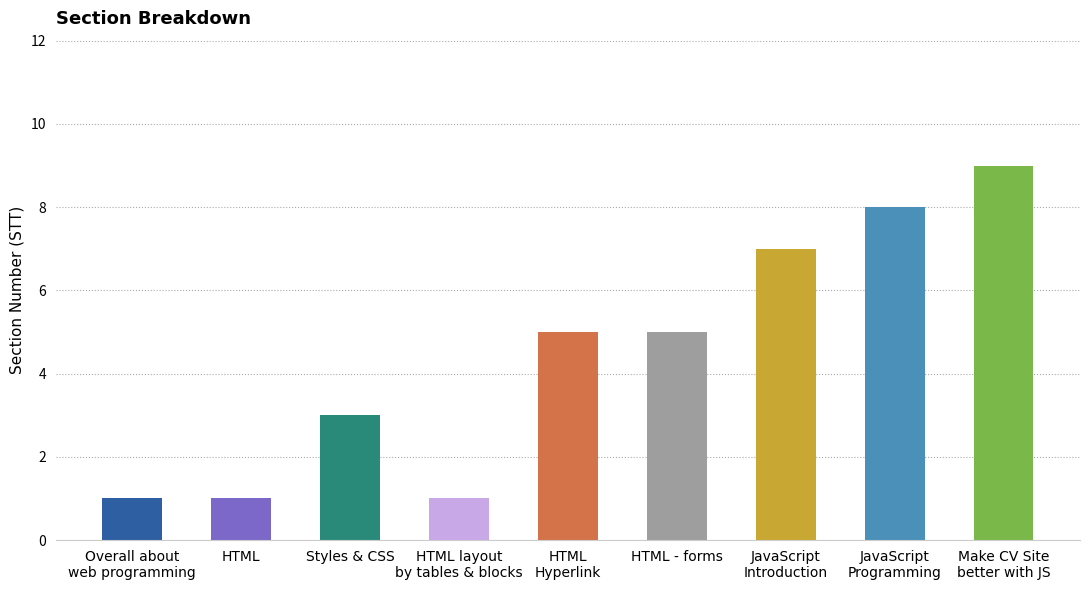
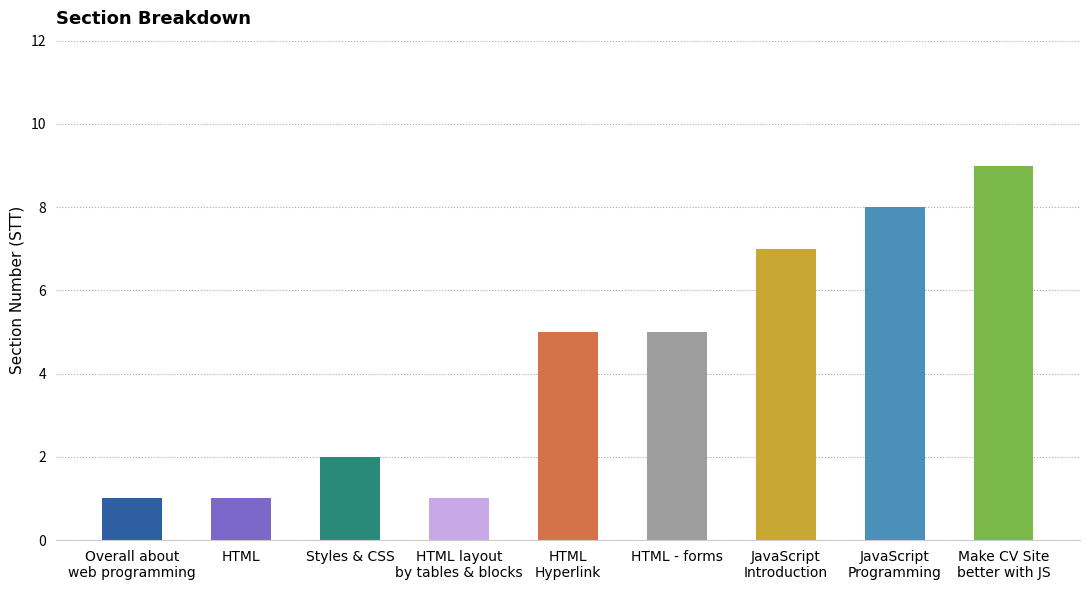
  {
    "Overall about web programming": 1,
    "HTML": 1,
-   "Styles & CSS": 3,
+   "Styles & CSS": 2,
    "HTML layout by tables & blocks": 1,
    "HTML Hyperlink": 5,
    "HTML - forms": 5,
    "JavaScript Introduction": 7,
    "JavaScript Programming": 8,
    "Make CV Site better with JS": 9
  }
